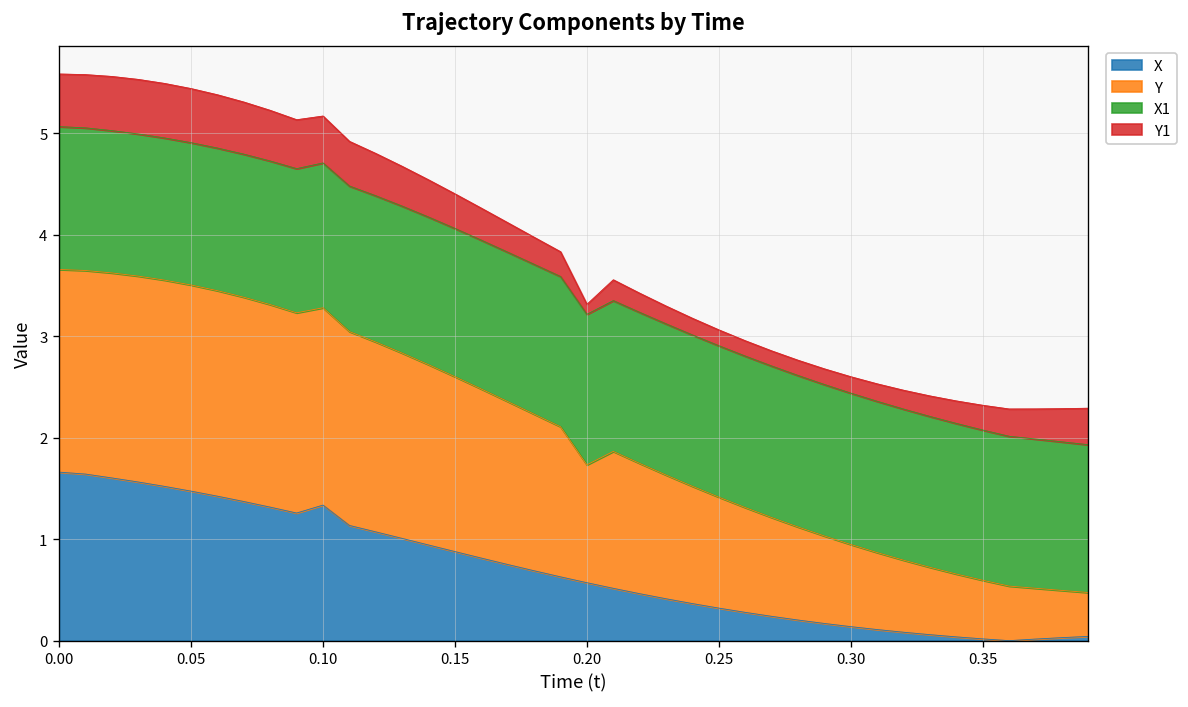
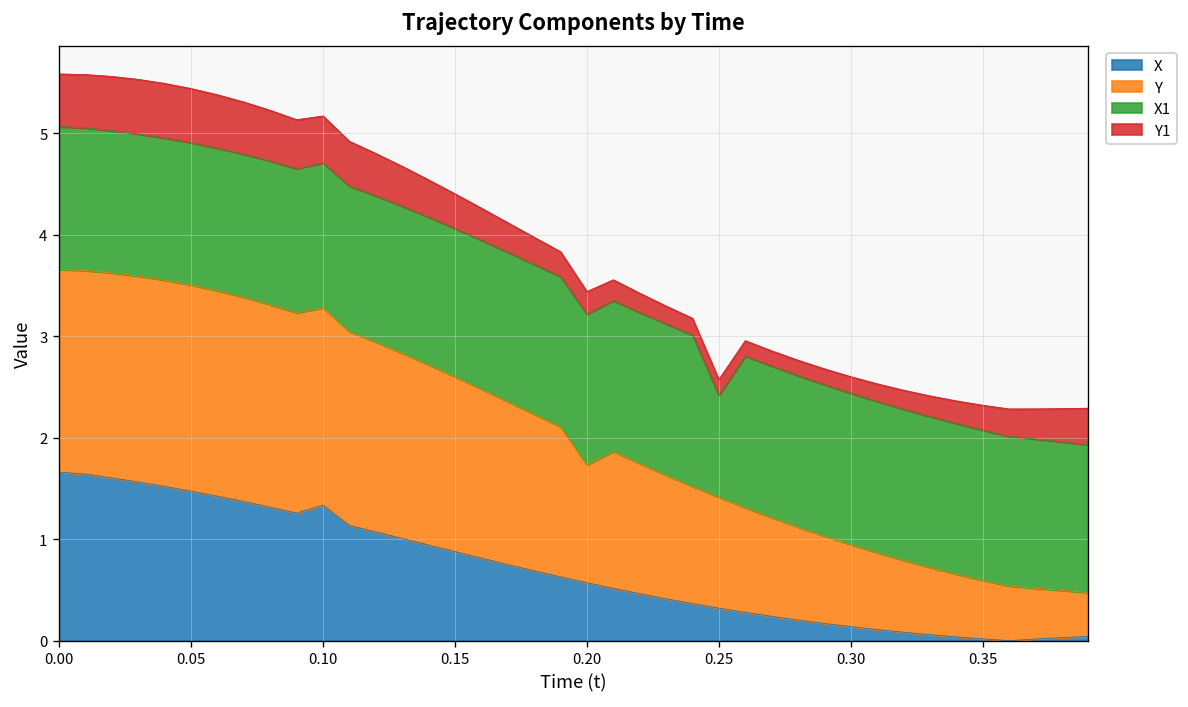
  {
    "X": {
      "0.00": 1.7,
      "0.05": 1.5,
      "0.10": 1.3,
      "0.15": 0.9,
      "0.20": 0.6,
      "0.25": 0.3,
      "0.30": 0.1,
      "0.35": 0.0
    },
    "Y": {
      "0.00": 2.0,
      "0.05": 2.0,
      "0.10": 1.9,
      "0.15": 1.7,
      "0.20": 1.2,
      "0.25": 1.1,
      "0.30": 0.8,
      "0.35": 0.6
    },
    "X1": {
      "0.00": 1.4,
      "0.05": 1.4,
      "0.10": 1.4,
      "0.15": 1.5,
      "0.20": 1.5,
-     "0.25": 1.5,
+     "0.25": 1.0,
      "0.30": 1.5,
      "0.35": 1.5
    },
    "Y1": {
      "0.00": 0.5,
      "0.05": 0.5,
      "0.10": 0.5,
      "0.15": 0.3,
-     "0.20": 0.1,
+     "0.20": 0.2,
      "0.25": 0.2,
      "0.30": 0.2,
      "0.35": 0.2
    }
  }
